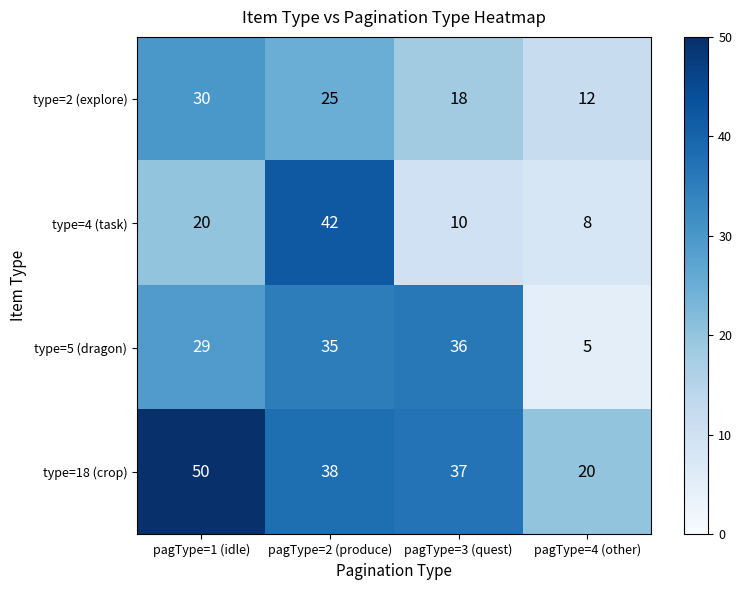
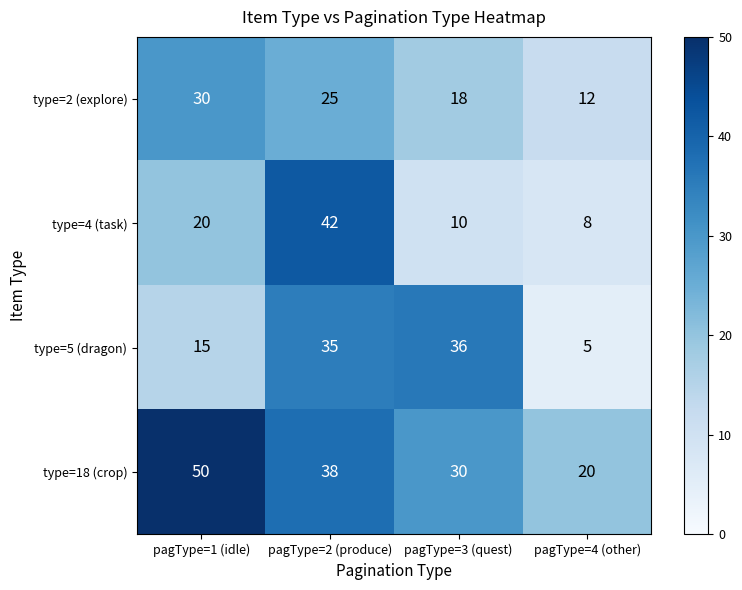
  {
    "type=2 (explore)": {
      "pagType=1 (idle)": 30,
      "pagType=2 (produce)": 25,
      "pagType=3 (quest)": 18,
      "pagType=4 (other)": 12
    },
    "type=4 (task)": {
      "pagType=1 (idle)": 20,
      "pagType=2 (produce)": 42,
      "pagType=3 (quest)": 10,
      "pagType=4 (other)": 8
    },
    "type=5 (dragon)": {
-     "pagType=1 (idle)": 29,
+     "pagType=1 (idle)": 15,
      "pagType=2 (produce)": 35,
      "pagType=3 (quest)": 36,
      "pagType=4 (other)": 5
    },
    "type=18 (crop)": {
      "pagType=1 (idle)": 50,
      "pagType=2 (produce)": 38,
-     "pagType=3 (quest)": 37,
+     "pagType=3 (quest)": 30,
      "pagType=4 (other)": 20
    }
  }
